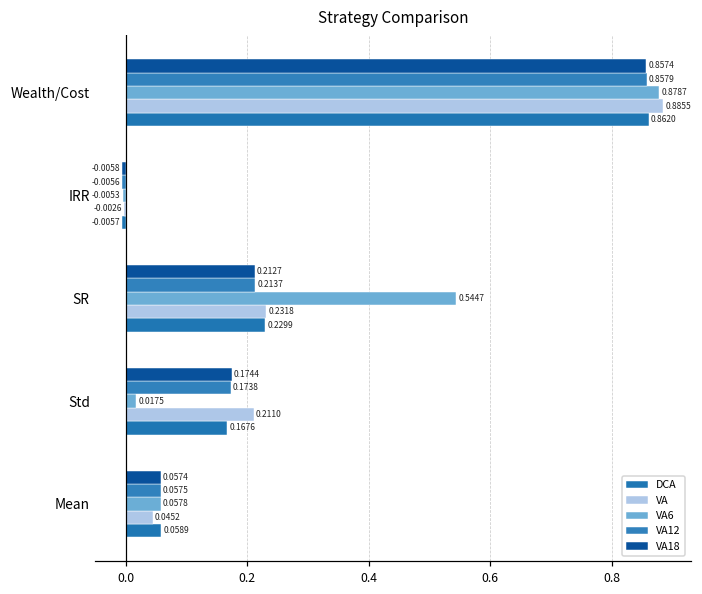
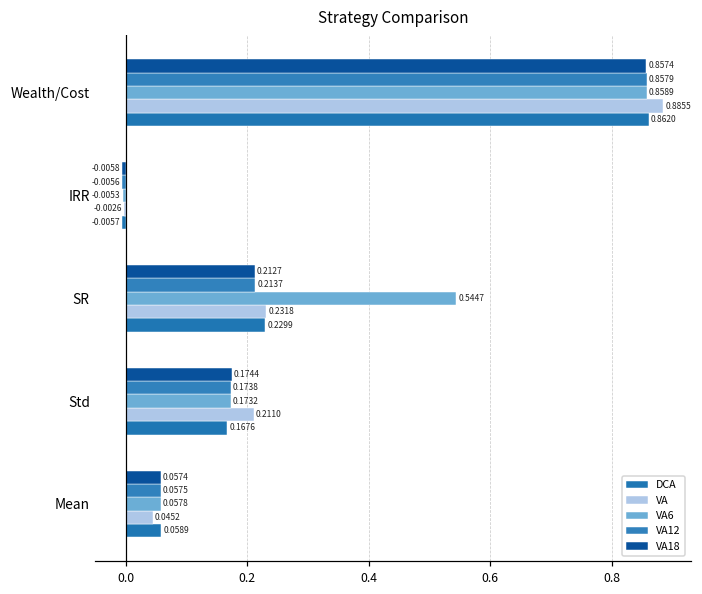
  {
    "VA": {
      "Wealth/Cost": 0.8855,
      "IRR": -0.0026,
      "SR": 0.2318,
      "Std": 0.2110,
      "Mean": 0.0452
    },
    "VA6": {
-     "Wealth/Cost": 0.8787,
+     "Wealth/Cost": 0.8589,
      "IRR": -0.0053,
      "SR": 0.5447,
-     "Std": 0.0175,
+     "Std": 0.1732,
      "Mean": 0.0578
    }
  }
